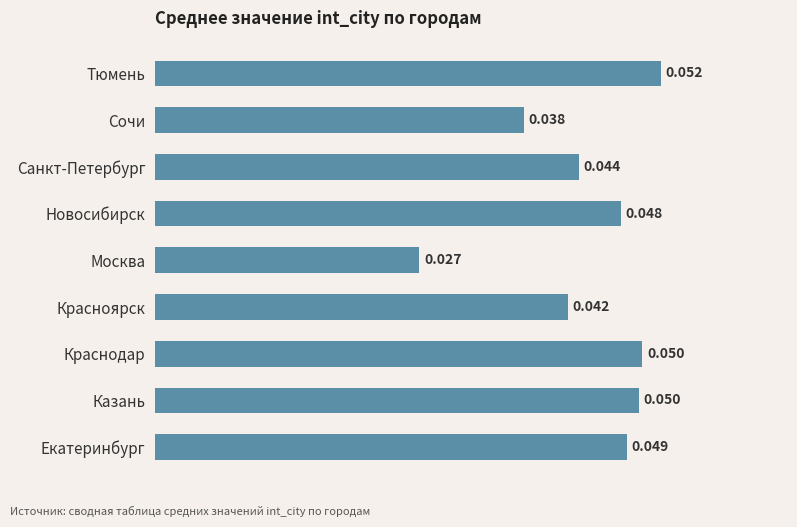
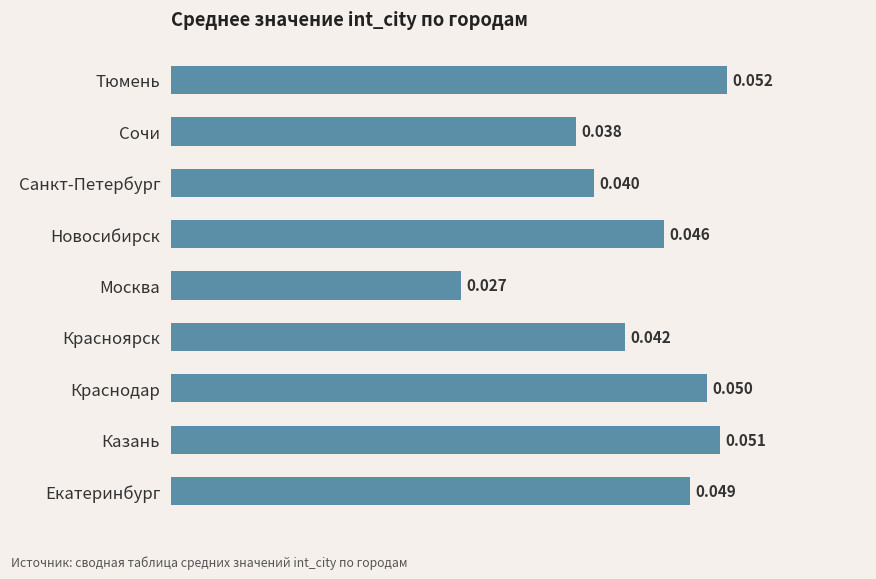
  {
    "Тюмень": 0.052,
    "Сочи": 0.038,
-   "Санкт-Петербург": 0.044,
-   "Новосибирск": 0.048,
+   "Санкт-Петербург": 0.040,
+   "Новосибирск": 0.046,
    "Москва": 0.027,
    "Красноярск": 0.042,
    "Краснодар": 0.050,
-   "Казань": 0.050,
+   "Казань": 0.051,
    "Екатеринбург": 0.049
  }
